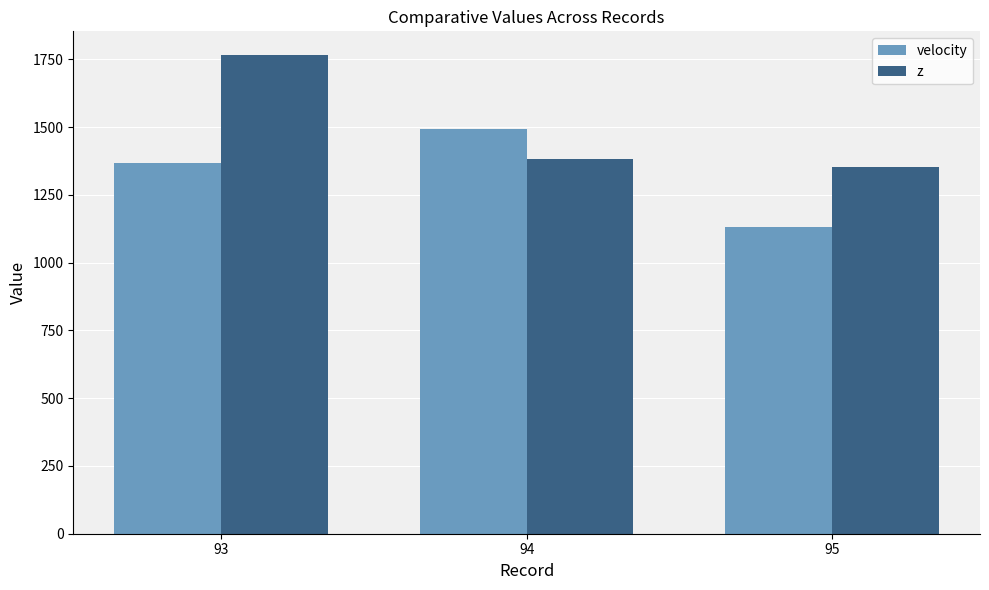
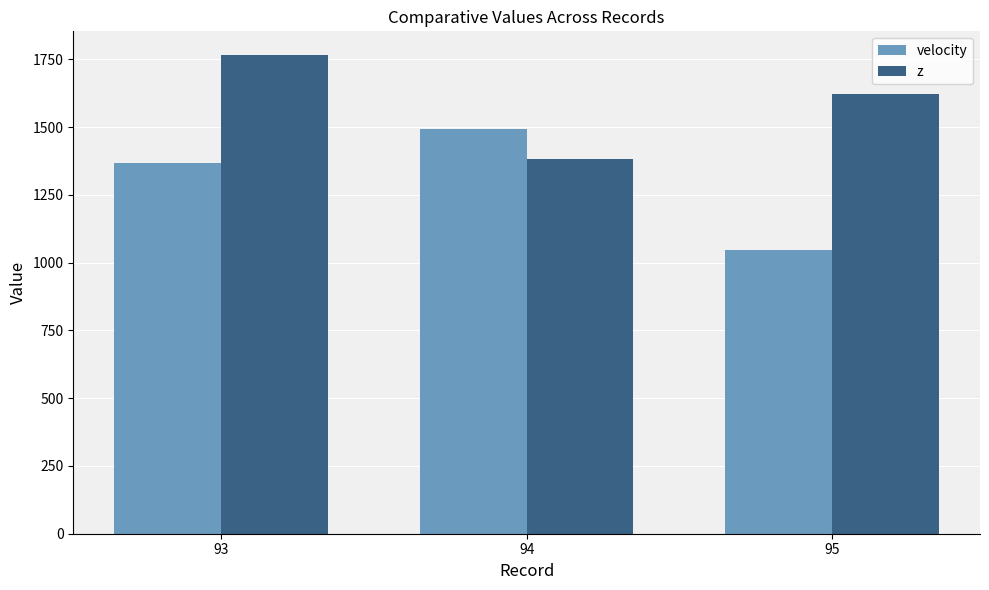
  {
    "velocity": {
      "93": 1370,
      "94": 1490,
-     "95": 1130
+     "95": 1050
    },
    "z": {
      "93": 1770,
      "94": 1380,
-     "95": 1350
+     "95": 1620
    }
  }
